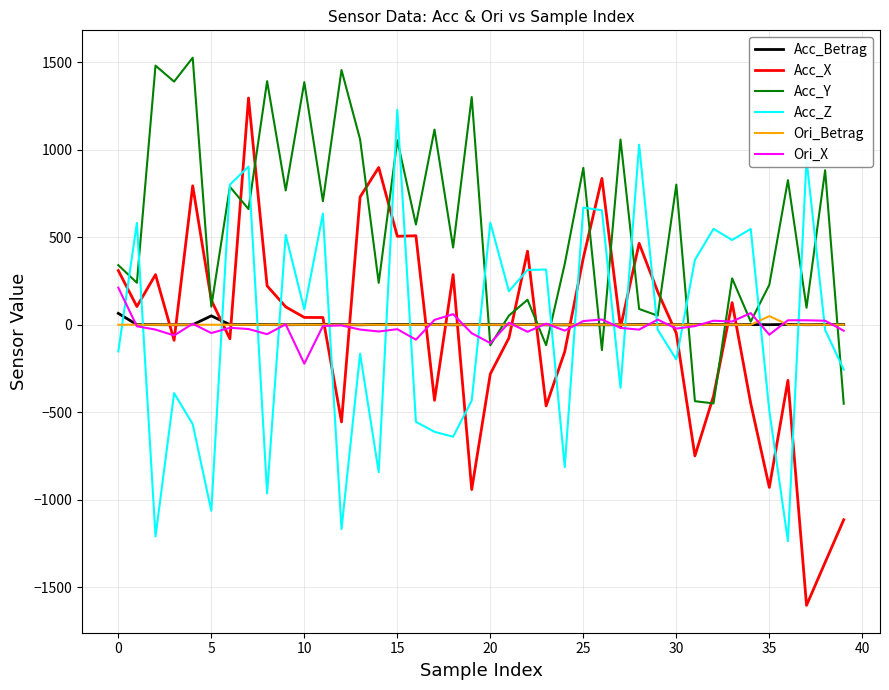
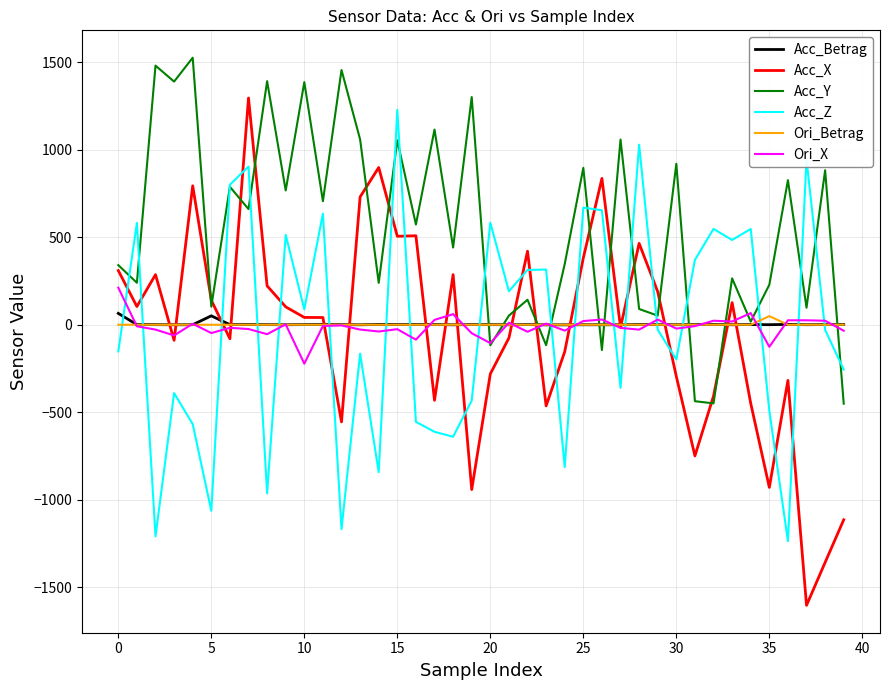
  {
    "Acc_Betrag": {
      "0": 60,
      "5": 50,
      "35": 0
    },
    "Acc_X": {
      "0": 310,
      "5": 140,
      "10": 40,
      "15": 510,
      "20": -280,
      "25": 380,
-     "30": -50,
+     "30": -290,
      "35": -930
    },
    "Acc_Y": {
      "0": 340,
      "5": 100,
      "10": 1390,
      "15": 1050,
      "25": 900,
-     "30": 800,
+     "30": 920,
      "35": 230
    },
    "Acc_Z": {
      "0": -150,
      "5": -1060,
      "10": 90,
      "15": 1230,
      "20": 580,
      "25": 670,
      "30": -200,
      "35": -490
    },
    "Ori_Betrag": {
      "0": 0,
      "5": 0,
      "35": 50
    },
    "Ori_X": {
      "0": 210,
      "5": -50,
      "10": -220,
      "15": -30,
      "25": 20,
      "30": -20,
-     "35": -60
+     "35": -130
    }
  }
